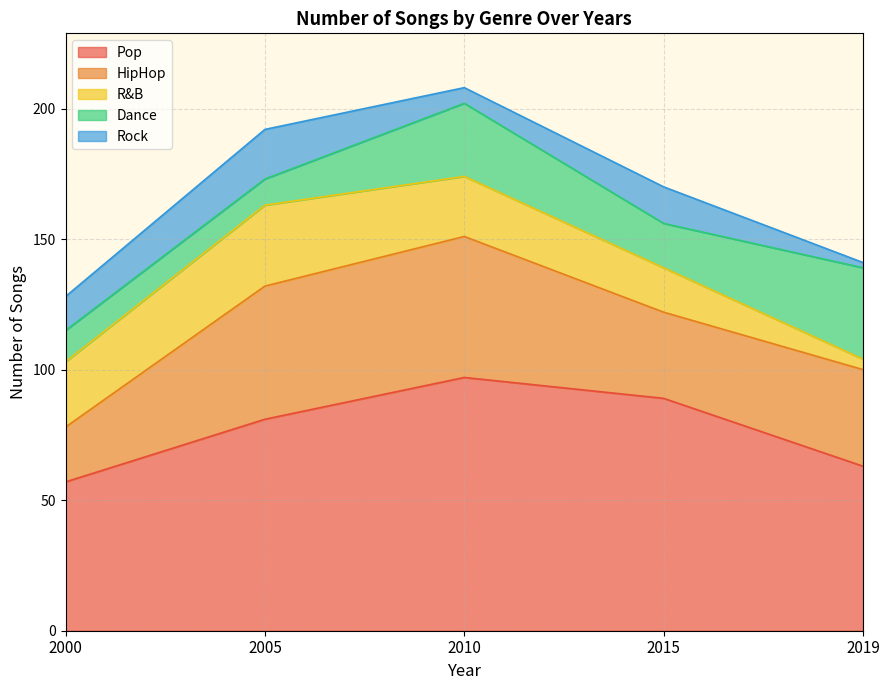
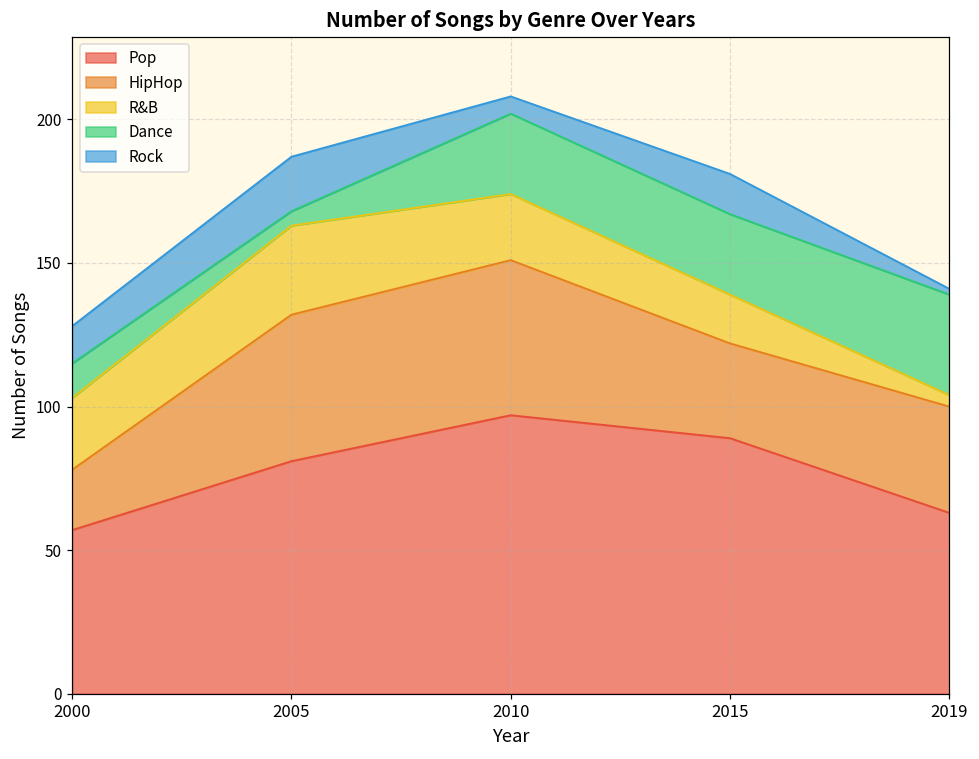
  {
    "R&B": {
      "2000": 25,
      "2005": 31,
      "2010": 23,
      "2015": 17,
      "2019": 4
    },
    "Dance": {
      "2000": 12,
-     "2005": 10,
+     "2005": 5,
      "2010": 28,
-     "2015": 17,
+     "2015": 28,
      "2019": 35
    },
    "Rock": {
      "2000": 13,
      "2005": 19,
      "2010": 6,
      "2015": 14,
      "2019": 2
    }
  }
